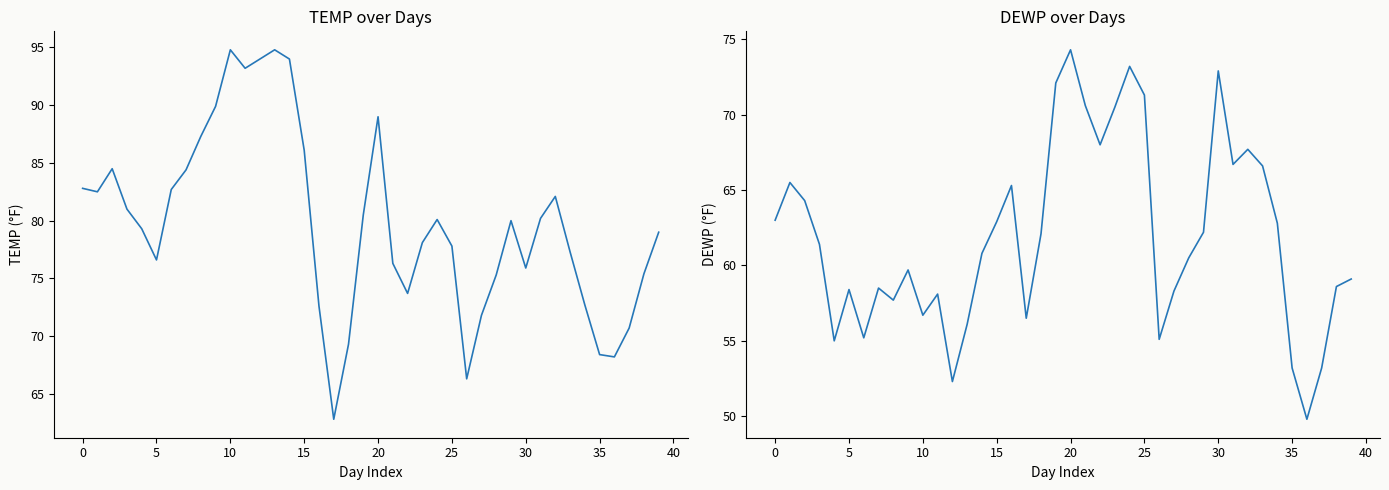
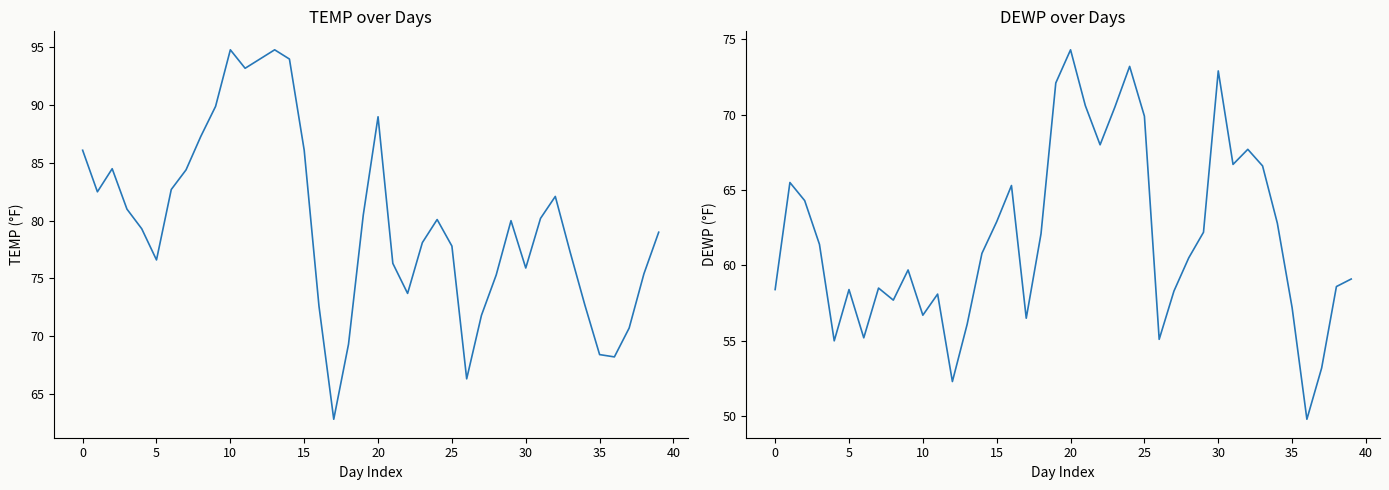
  {
    "TEMP over Days": {
-     "0": 82.8,
+     "0": 86.1,
      "5": 76.6,
      "10": 94.8,
      "15": 86.1,
      "20": 89.0,
      "25": 77.8,
      "30": 75.9,
      "35": 68.4
    },
    "DEWP over Days": {
-     "0": 63.0,
+     "0": 58.4,
      "5": 58.4,
      "10": 56.7,
      "15": 62.9,
      "20": 74.3,
-     "25": 71.3,
+     "25": 69.9,
      "30": 72.9,
-     "35": 53.2
+     "35": 57.2
    }
  }
